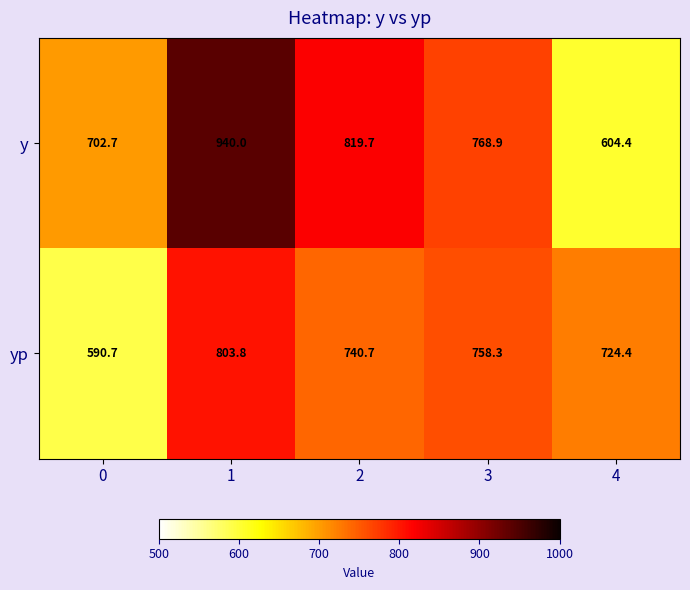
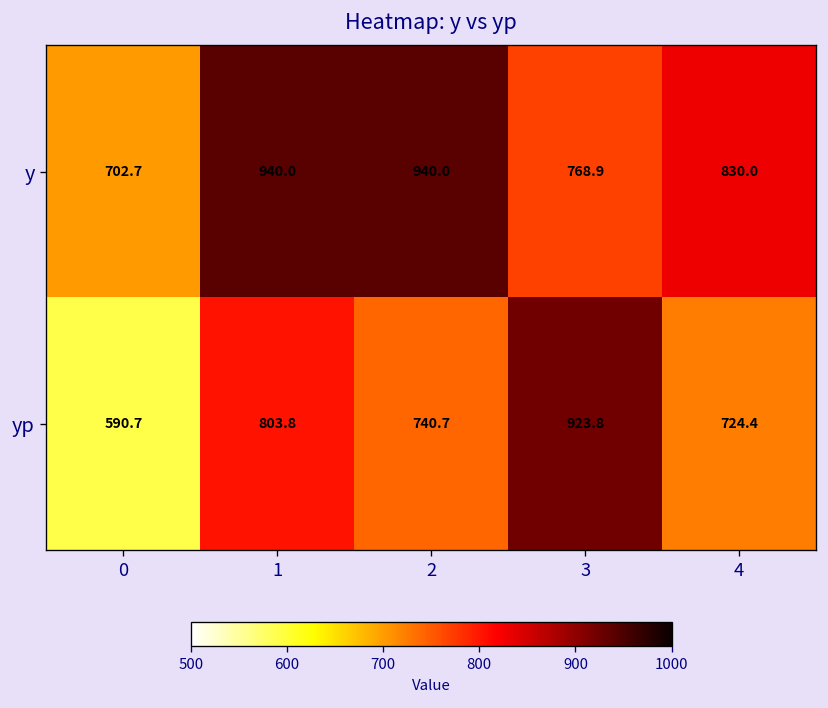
  {
    "y": {
      "0": 702.7,
      "1": 940.0,
-     "2": 819.7,
+     "2": 940.0,
      "3": 768.9,
-     "4": 604.4
+     "4": 830.0
    },
    "yp": {
      "0": 590.7,
      "1": 803.8,
      "2": 740.7,
-     "3": 758.3,
+     "3": 923.8,
      "4": 724.4
    }
  }
